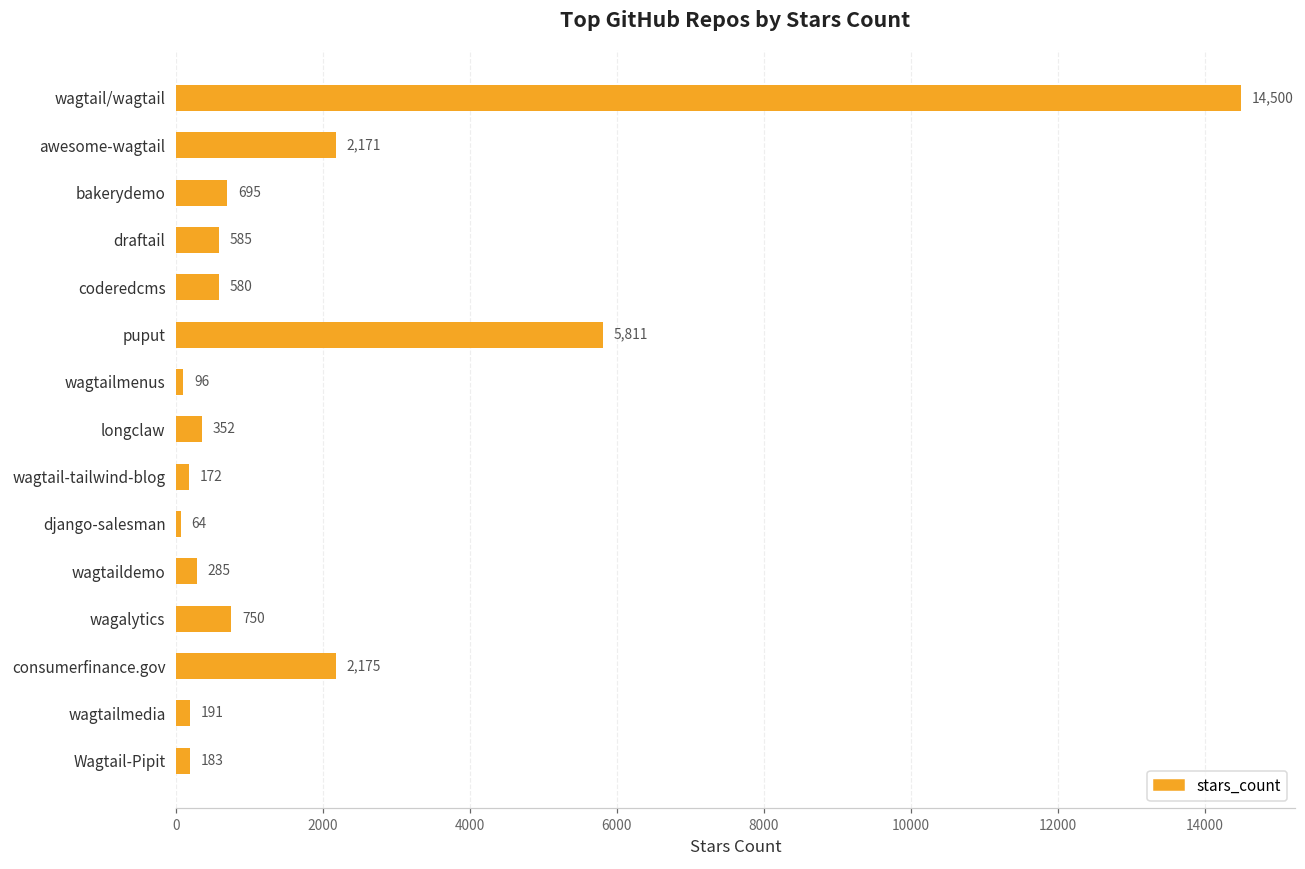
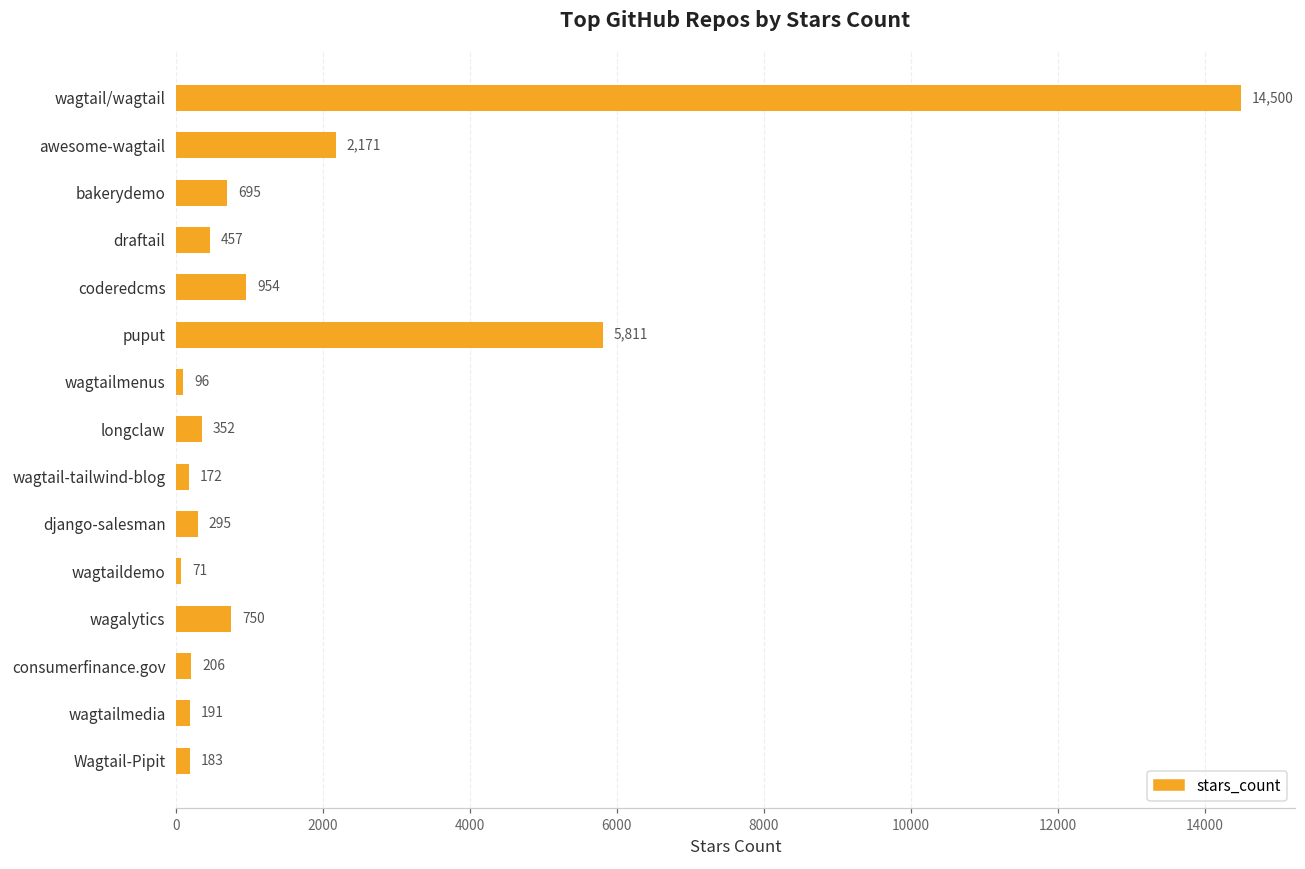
  {
    "wagtail/wagtail": "14,500",
    "awesome-wagtail": "2,171",
    "bakerydemo": "695",
-   "draftail": "585",
-   "coderedcms": "580",
+   "draftail": "457",
+   "coderedcms": "954",
    "puput": "5,811",
    "wagtailmenus": "96",
    "longclaw": "352",
    "wagtail-tailwind-blog": "172",
-   "django-salesman": "64",
-   "wagtaildemo": "285",
+   "django-salesman": "295",
+   "wagtaildemo": "71",
    "wagalytics": "750",
-   "consumerfinance.gov": "2,175",
+   "consumerfinance.gov": "206",
    "wagtailmedia": "191",
    "Wagtail-Pipit": "183"
  }
